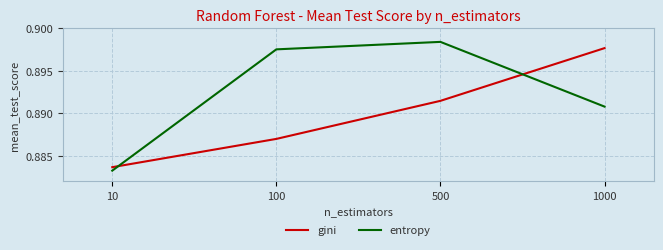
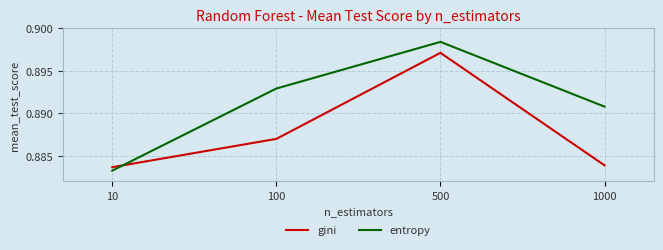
  {
    "gini": {
      "10": 0.884,
      "100": 0.887,
-     "500": 0.891,
-     "1000": 0.898
+     "500": 0.897,
+     "1000": 0.884
    },
    "entropy": {
      "10": 0.883,
-     "100": 0.898,
+     "100": 0.893,
      "500": 0.898,
      "1000": 0.891
    }
  }
